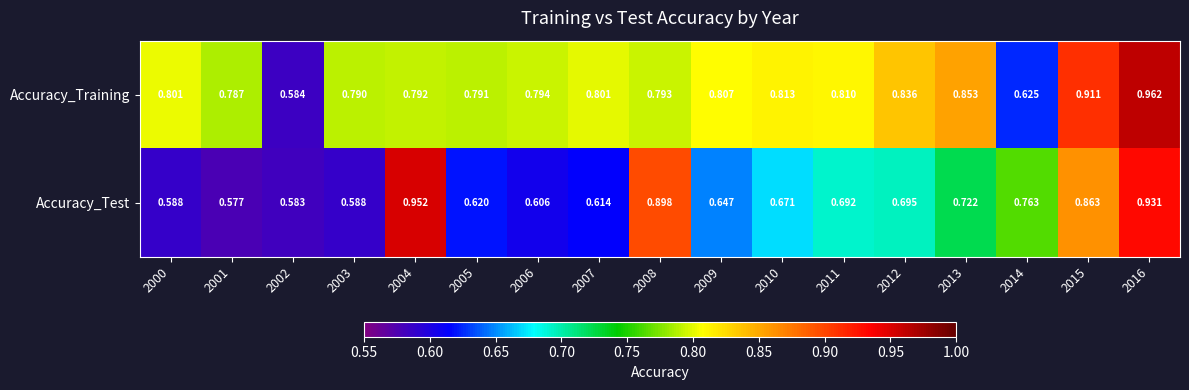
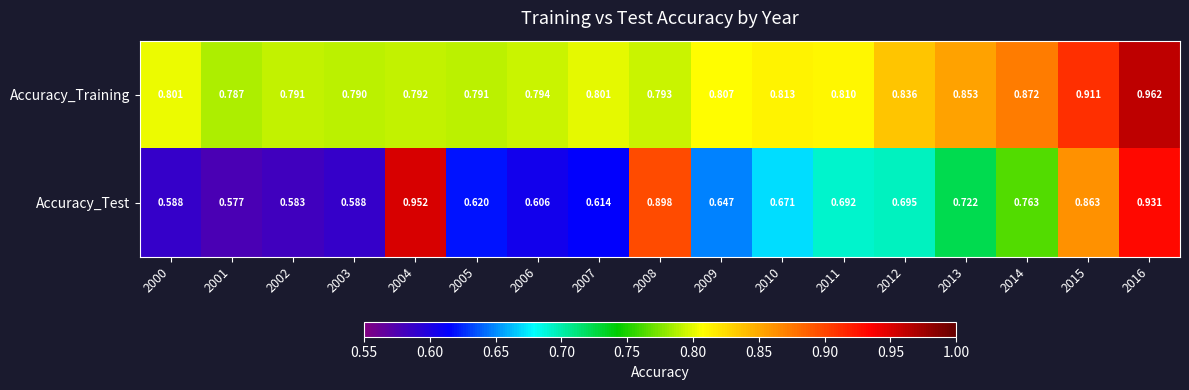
  {
    "Accuracy_Training": {
      "2000": 0.801,
      "2001": 0.787,
-     "2002": 0.584,
+     "2002": 0.791,
      "2003": 0.790,
      "2004": 0.792,
      "2005": 0.791,
      "2006": 0.794,
      "2007": 0.801,
      "2008": 0.793,
      "2009": 0.807,
      "2010": 0.813,
      "2011": 0.810,
      "2012": 0.836,
      "2013": 0.853,
-     "2014": 0.625,
+     "2014": 0.872,
      "2015": 0.911,
      "2016": 0.962
    },
    "Accuracy_Test": {
      "2000": 0.588,
      "2001": 0.577,
      "2002": 0.583,
      "2003": 0.588,
      "2004": 0.952,
      "2005": 0.620,
      "2006": 0.606,
      "2007": 0.614,
      "2008": 0.898,
      "2009": 0.647,
      "2010": 0.671,
      "2011": 0.692,
      "2012": 0.695,
      "2013": 0.722,
      "2014": 0.763,
      "2015": 0.863,
      "2016": 0.931
    }
  }
